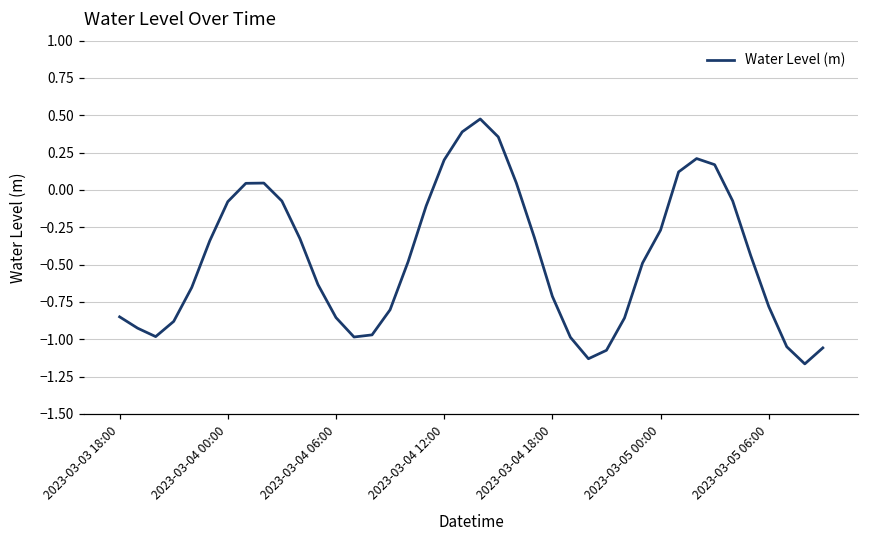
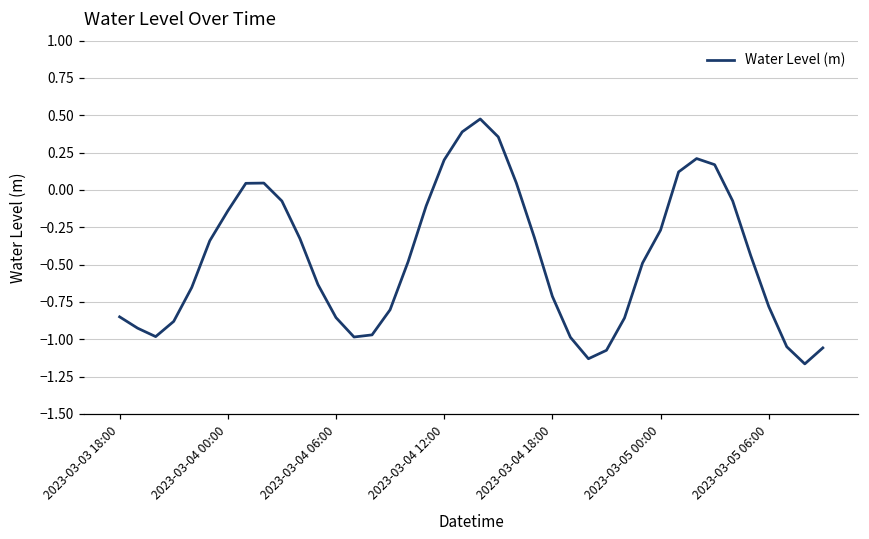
  {
    "2023-03-03 18:00": -0.85,
-   "2023-03-04 00:00": -0.08,
+   "2023-03-04 00:00": -0.14,
    "2023-03-04 06:00": -0.85,
    "2023-03-04 12:00": 0.20,
    "2023-03-04 18:00": -0.71,
    "2023-03-05 00:00": -0.27,
    "2023-03-05 06:00": -0.78
  }
